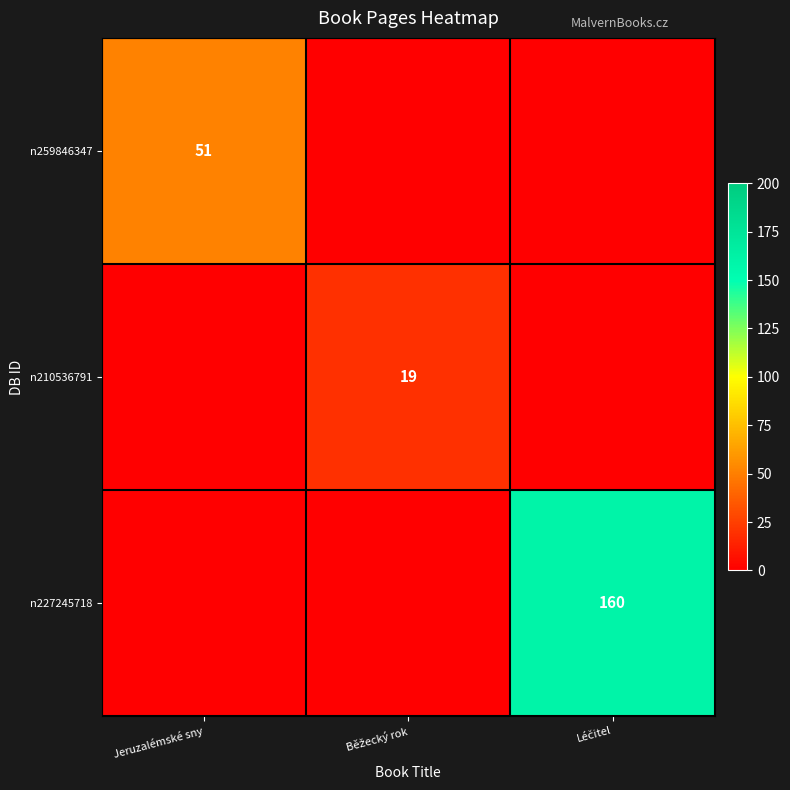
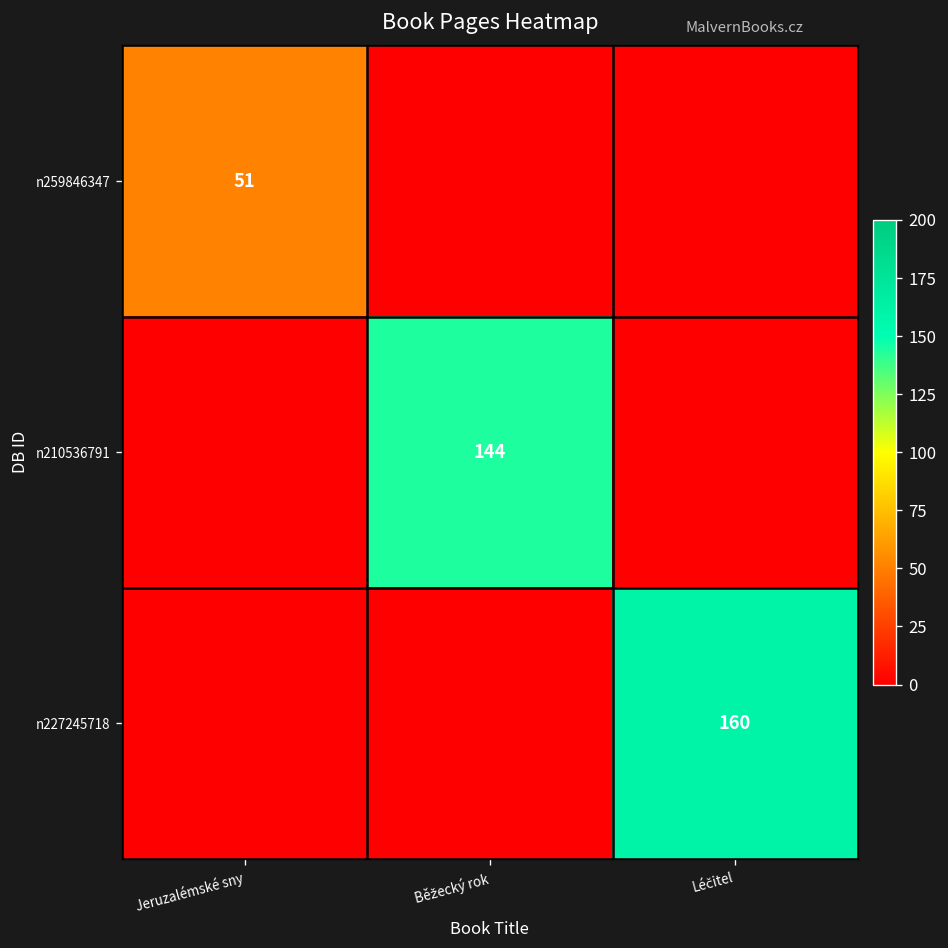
  {
    "n259846347": {
      "Jeruzalémské sny": 51
    },
    "n210536791": {
-     "Běžecký rok": 19
+     "Běžecký rok": 144
    },
    "n227245718": {
      "Léčitel": 160
    }
  }
